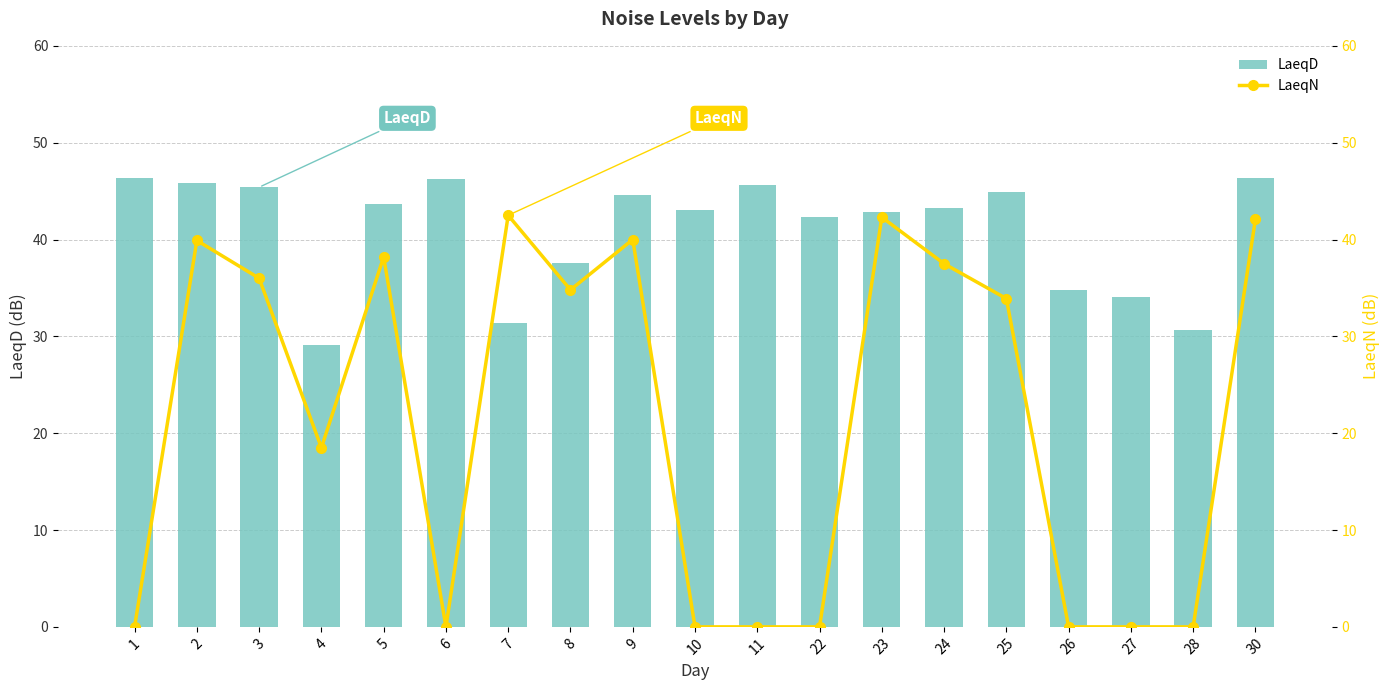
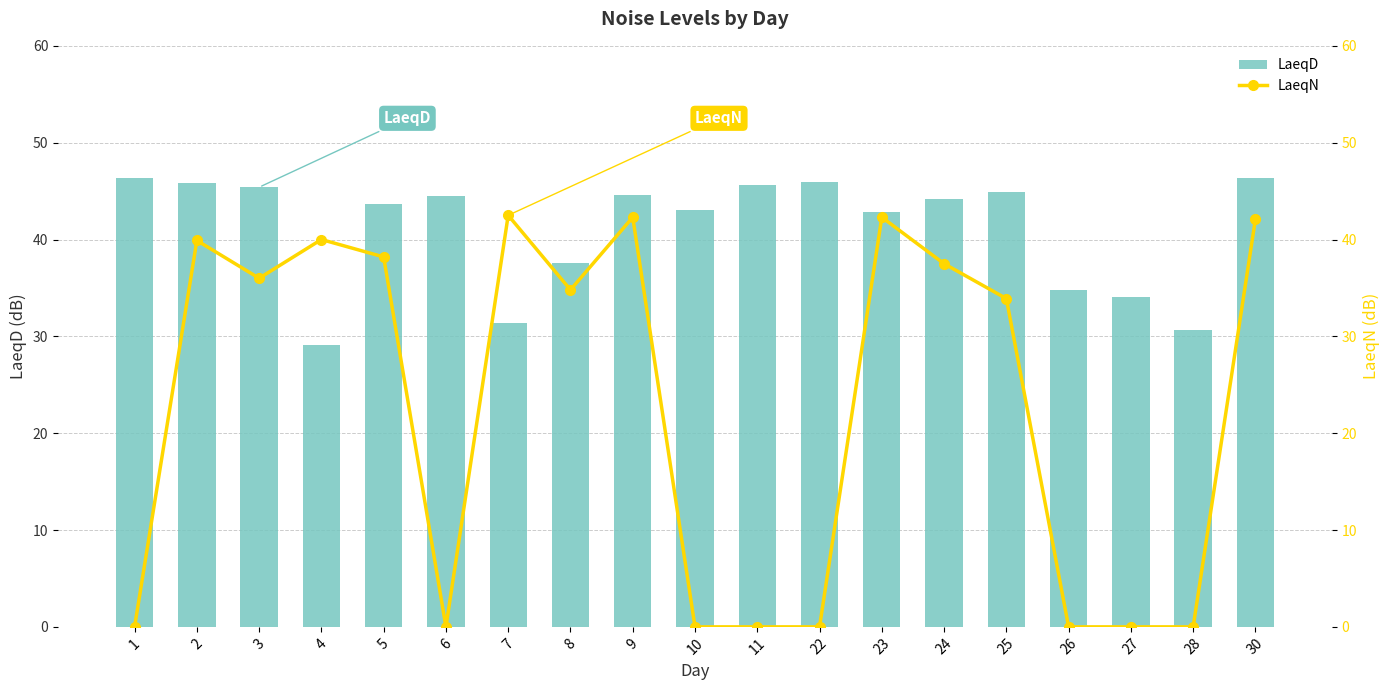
  {
    "LaeqD": {
      "1": 46,
      "2": 46,
      "3": 45,
      "4": 29,
      "5": 44,
-     "6": 46,
+     "6": 45,
      "7": 31,
      "8": 38,
      "9": 45,
      "10": 43,
      "11": 46,
-     "22": 42,
+     "22": 46,
      "23": 43,
-     "24": 43,
+     "24": 44,
      "25": 45,
      "26": 35,
      "27": 34,
      "28": 31,
      "30": 46
    },
    "LaeqN": {
      "1": 0,
      "2": 40,
      "3": 36,
-     "4": 19,
+     "4": 40,
      "5": 38,
      "6": 0,
      "7": 43,
      "8": 35,
-     "9": 40,
+     "9": 42,
      "10": 0,
      "11": 0,
      "22": 0,
      "23": 42,
      "24": 38,
      "25": 34,
      "26": 0,
      "27": 0,
      "28": 0,
      "30": 42
    }
  }
